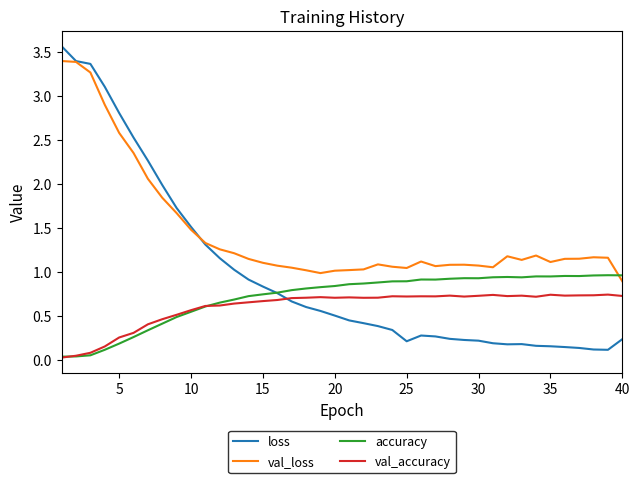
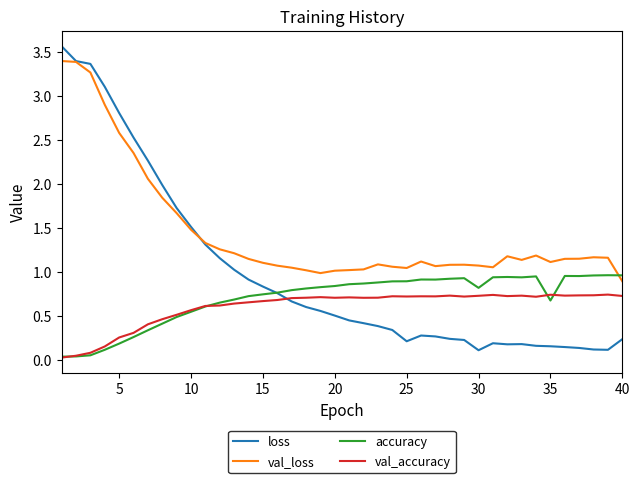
  {
    "loss": {
      "5": 2.8,
      "10": 1.5,
      "15": 0.8,
      "20": 0.5,
      "25": 0.2,
-     "30": 0.2,
+     "30": 0.1,
      "35": 0.2,
      "40": 0.2
    },
    "val_loss": {
      "5": 2.6,
      "10": 1.5,
      "15": 1.1,
      "20": 1.0,
      "25": 1.0,
      "30": 1.1,
      "35": 1.1,
      "40": 0.9
    },
    "accuracy": {
      "5": 0.2,
      "15": 0.7,
      "20": 0.8,
      "25": 0.9,
-     "30": 0.9,
-     "35": 0.9,
+     "30": 0.8,
+     "35": 0.7,
      "40": 1.0
    },
    "val_accuracy": {
      "5": 0.3,
      "15": 0.7,
      "20": 0.7,
      "25": 0.7,
      "30": 0.7,
      "35": 0.7,
      "40": 0.7
    }
  }
